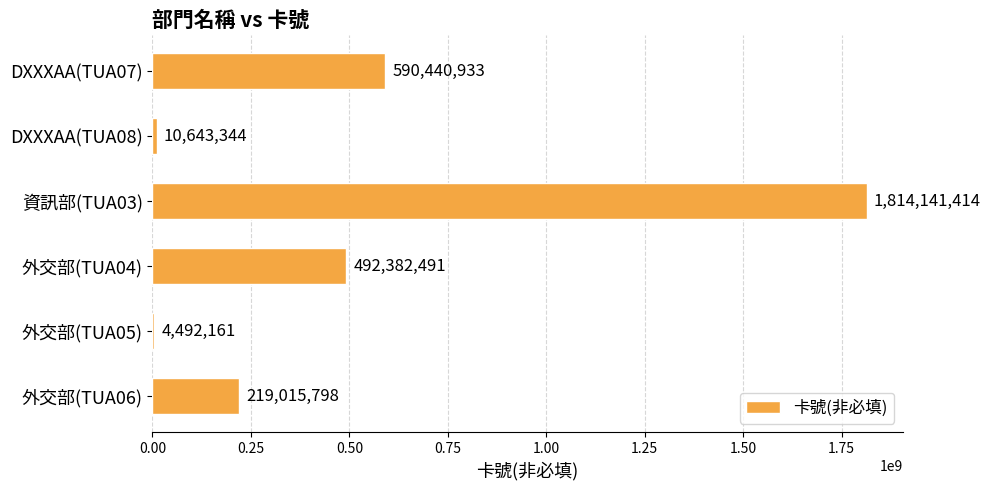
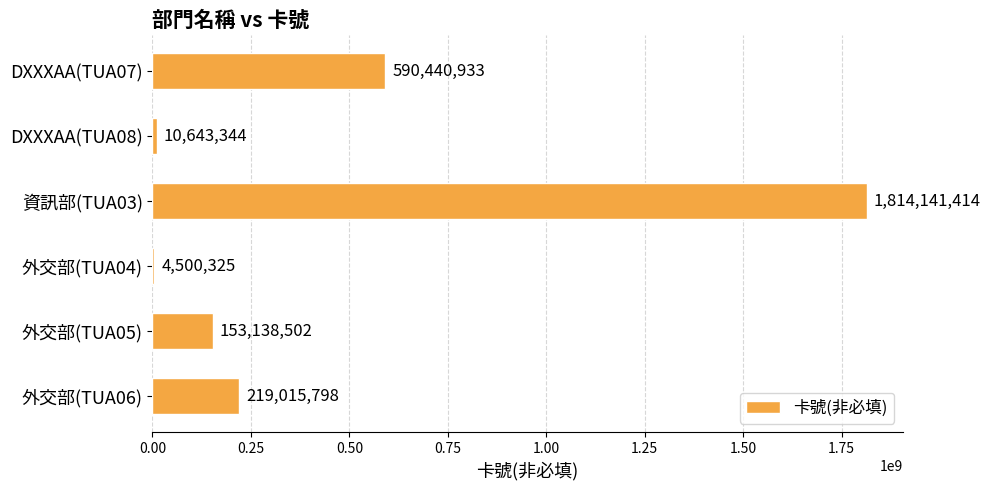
  {
    "DXXXAA(TUA07)": "590,440,933",
    "DXXXAA(TUA08)": "10,643,344",
    "資訊部(TUA03)": "1,814,141,414",
-   "外交部(TUA04)": "492,382,491",
-   "外交部(TUA05)": "4,492,161",
+   "外交部(TUA04)": "4,500,325",
+   "外交部(TUA05)": "153,138,502",
    "外交部(TUA06)": "219,015,798"
  }
